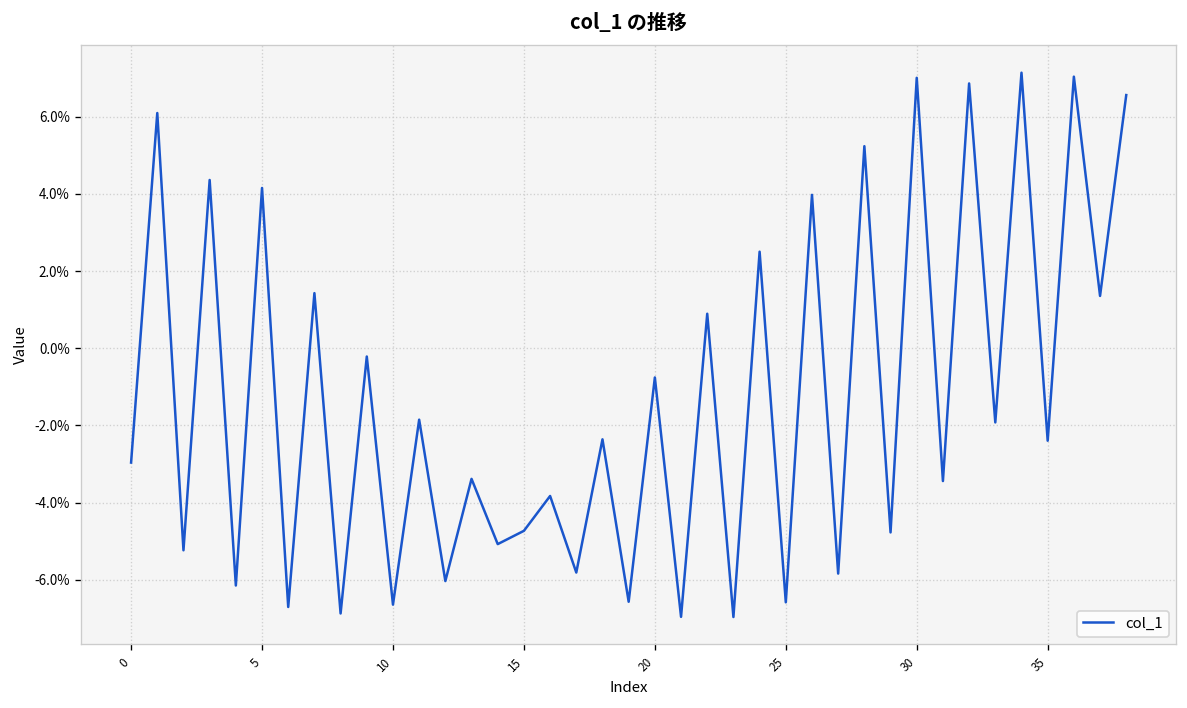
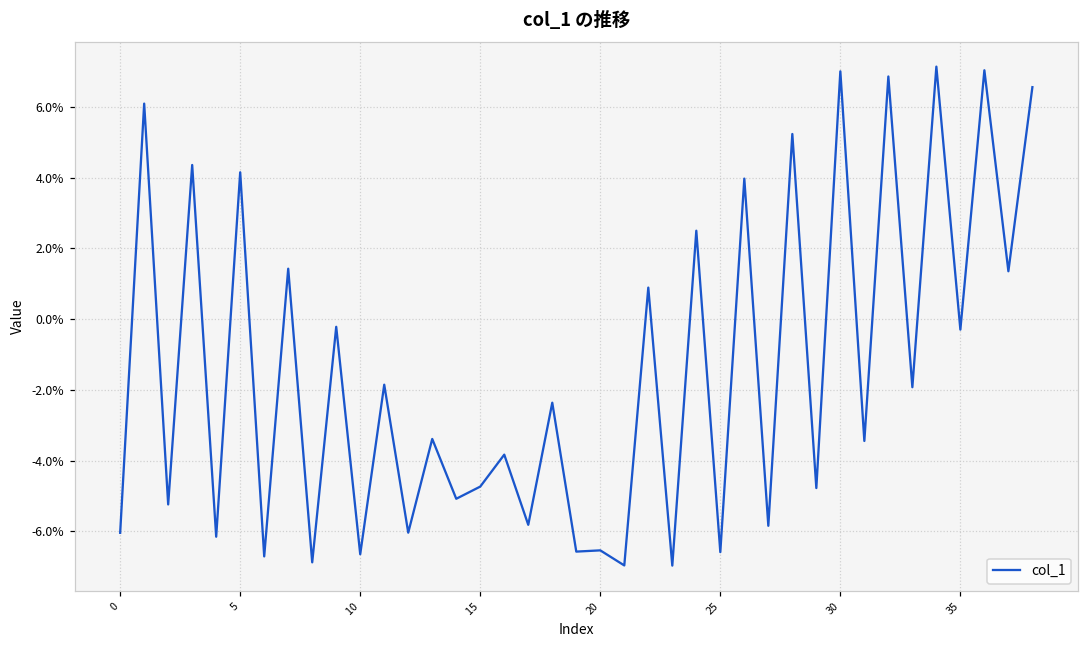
  {
-   "0": "-3.0%",
+   "0": "-6.0%",
    "5": "4.2%",
    "10": "-6.6%",
    "15": "-4.7%",
-   "20": "-0.8%",
+   "20": "-6.5%",
    "25": "-6.6%",
    "30": "7.0%",
-   "35": "-2.4%"
+   "35": "-0.3%"
  }
